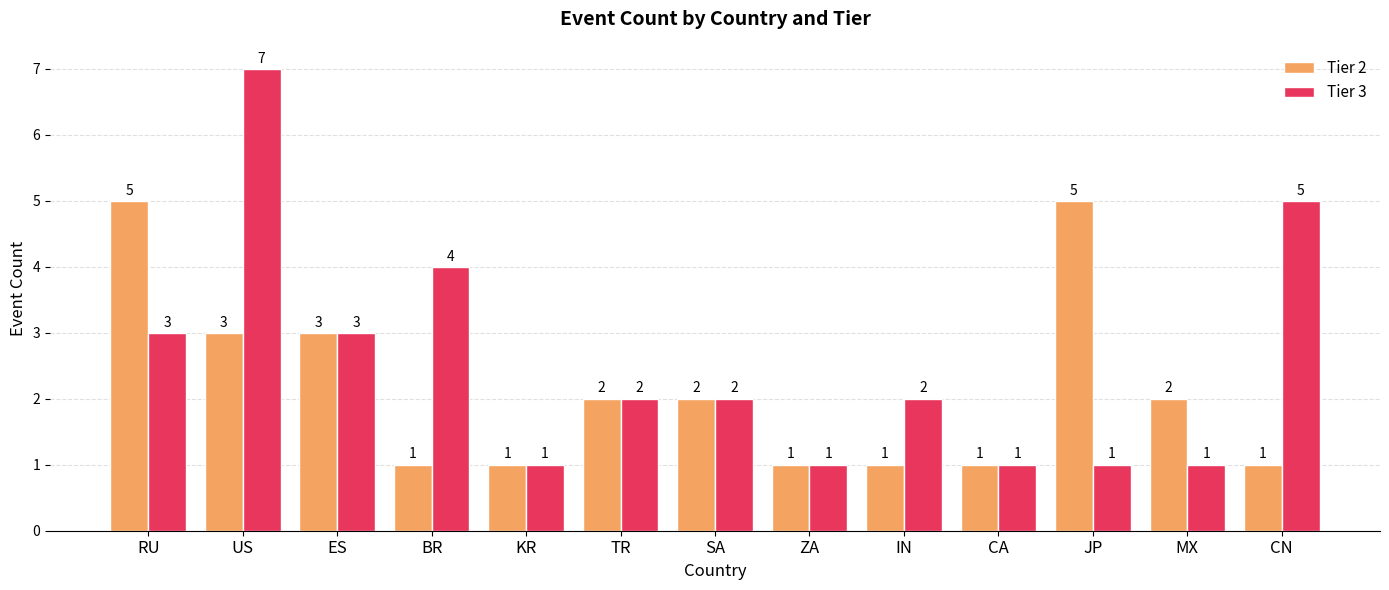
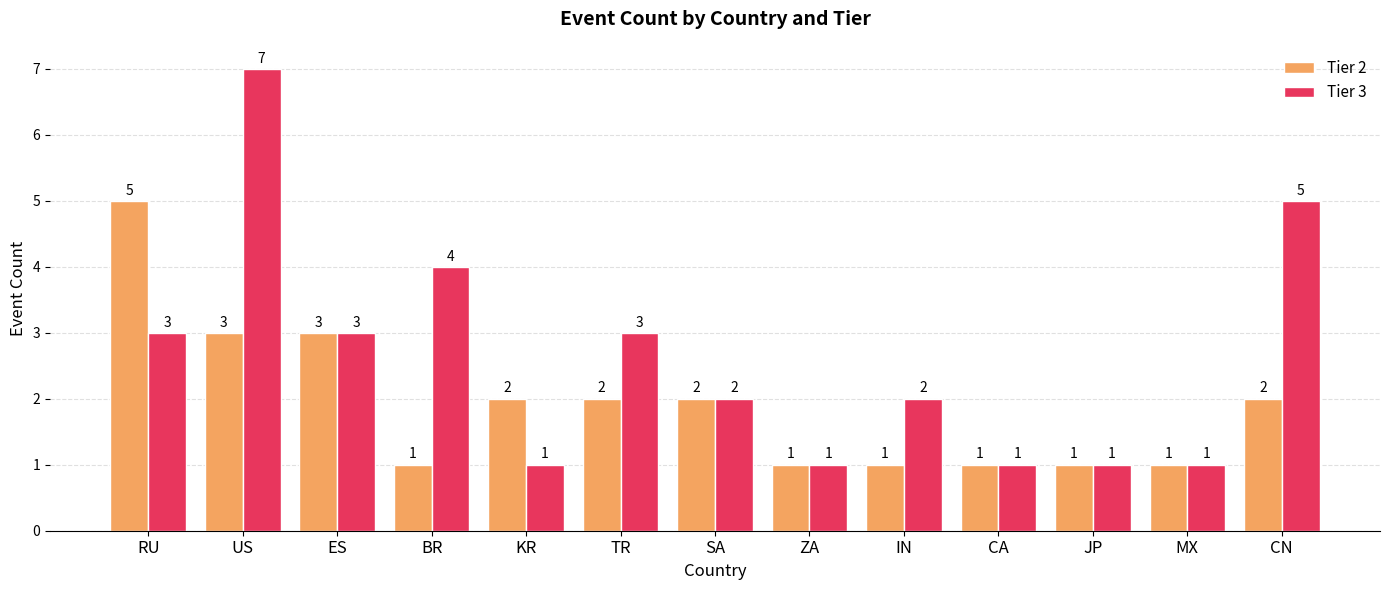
  {
    "Tier 2": {
      "RU": 5,
      "US": 3,
      "ES": 3,
      "BR": 1,
-     "KR": 1,
+     "KR": 2,
      "TR": 2,
      "SA": 2,
      "ZA": 1,
      "IN": 1,
      "CA": 1,
-     "JP": 5,
-     "MX": 2,
-     "CN": 1
+     "JP": 1,
+     "MX": 1,
+     "CN": 2
    },
    "Tier 3": {
      "RU": 3,
      "US": 7,
      "ES": 3,
      "BR": 4,
      "KR": 1,
-     "TR": 2,
+     "TR": 3,
      "SA": 2,
      "ZA": 1,
      "IN": 2,
      "CA": 1,
      "JP": 1,
      "MX": 1,
      "CN": 5
    }
  }
